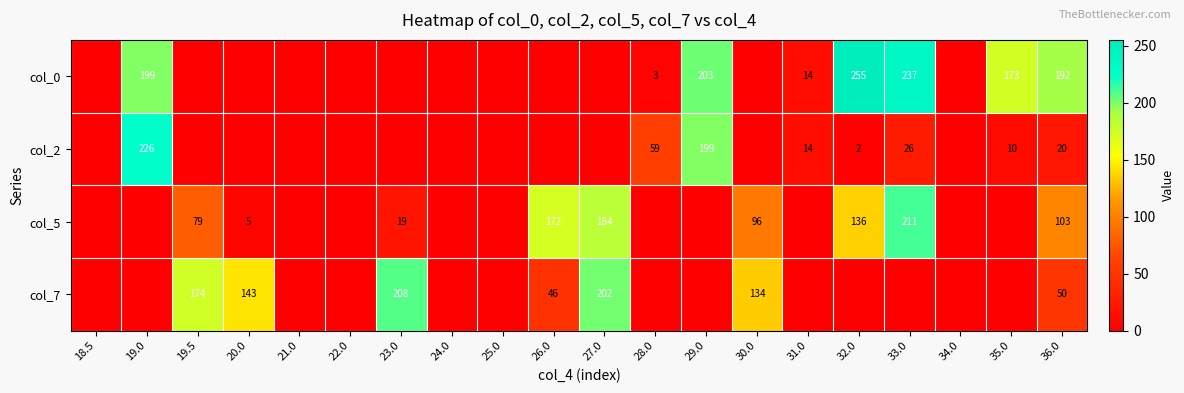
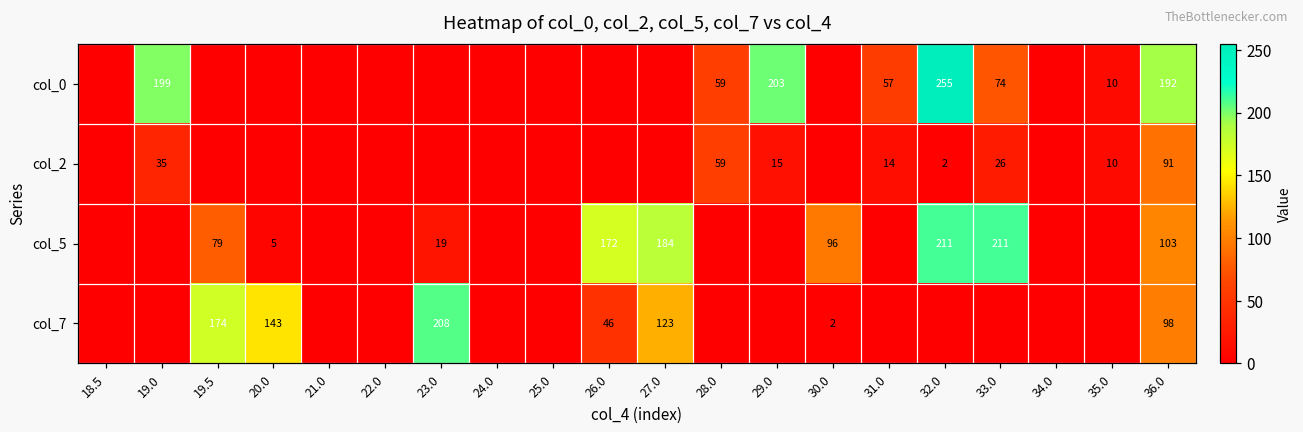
  {
    "col_0": {
      "19.0": 199,
-     "28.0": 3,
+     "28.0": 59,
      "29.0": 203,
-     "31.0": 14,
+     "31.0": 57,
      "32.0": 255,
-     "33.0": 237,
-     "35.0": 173,
+     "33.0": 74,
+     "35.0": 10,
      "36.0": 192
    },
    "col_2": {
-     "19.0": 226,
+     "19.0": 35,
      "28.0": 59,
-     "29.0": 199,
+     "29.0": 15,
      "31.0": 14,
      "32.0": 2,
      "33.0": 26,
      "35.0": 10,
-     "36.0": 20
+     "36.0": 91
    },
    "col_5": {
      "19.5": 79,
      "20.0": 5,
      "23.0": 19,
      "26.0": 172,
      "27.0": 184,
      "30.0": 96,
-     "32.0": 136,
+     "32.0": 211,
      "33.0": 211,
      "36.0": 103
    },
    "col_7": {
      "19.5": 174,
      "20.0": 143,
      "23.0": 208,
      "26.0": 46,
-     "27.0": 202,
-     "30.0": 134,
-     "36.0": 50
+     "27.0": 123,
+     "30.0": 2,
+     "36.0": 98
    }
  }
